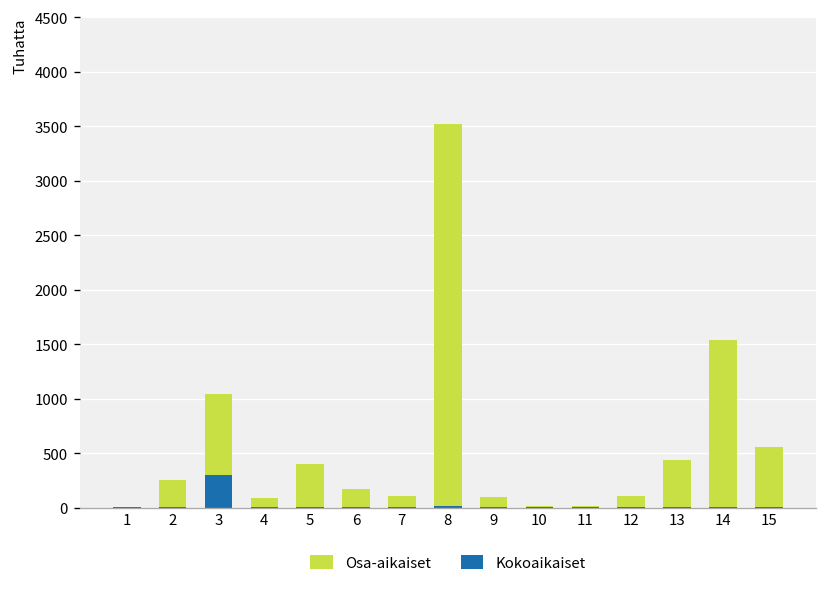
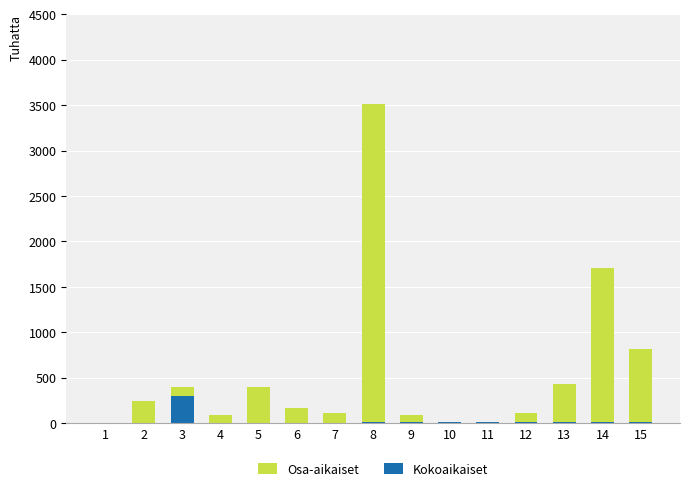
  {
    "Kokoaikaiset": {
      "3": 300
    },
    "Osa-aikaiset": {
      "2": 200,
-     "3": 700,
+     "3": 100,
      "4": 100,
      "5": 400,
      "6": 200,
      "7": 100,
      "8": 3500,
      "9": 100,
      "12": 100,
      "13": 400,
-     "14": 1500,
-     "15": 500
+     "14": 1700,
+     "15": 800
    }
  }
